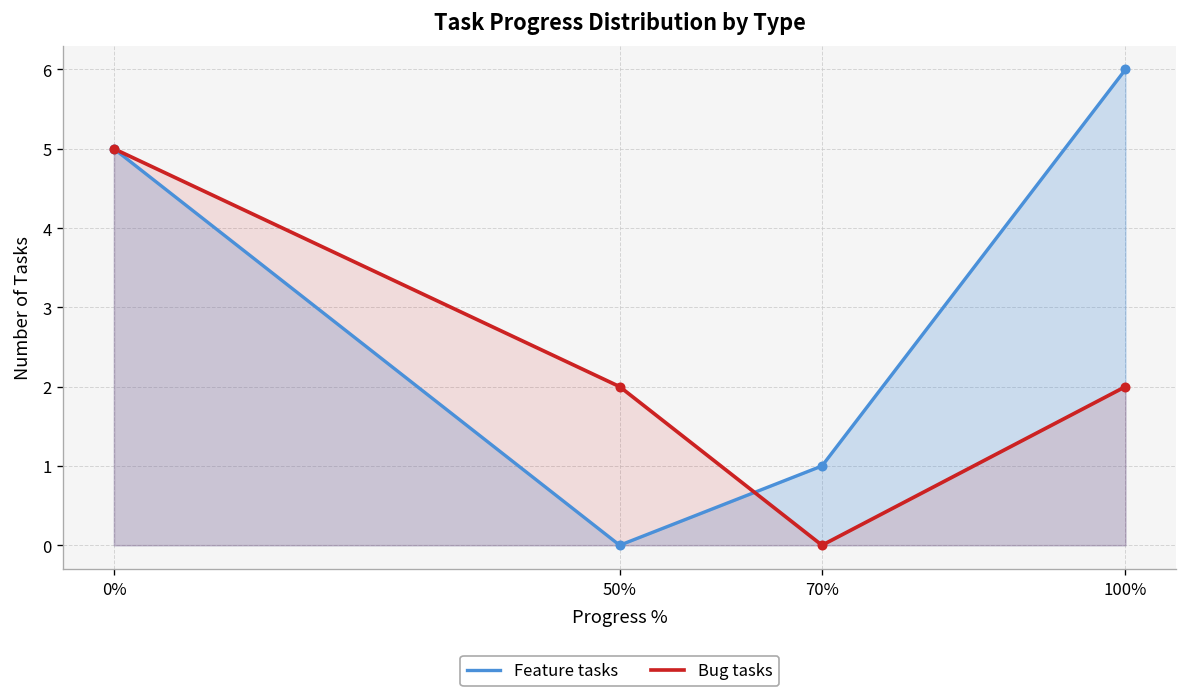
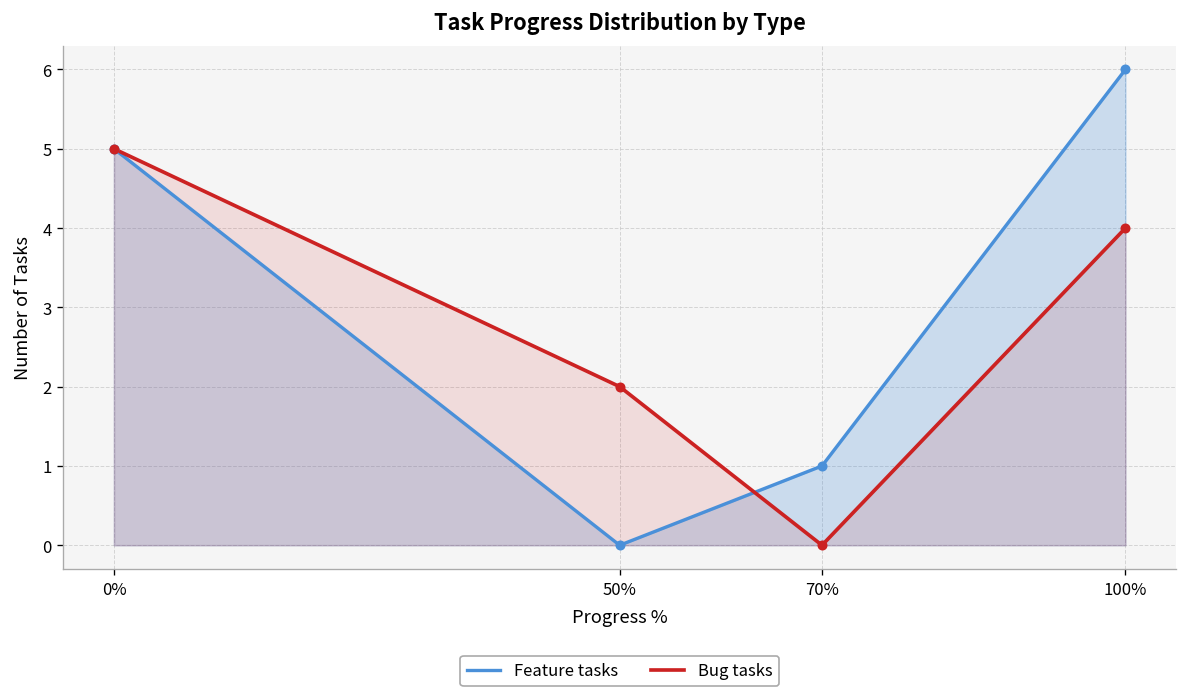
  {
    "Feature tasks": {
      "50%": 0,
      "70%": 1,
      "100%": 6
    },
    "Bug tasks": {
      "50%": 2,
      "70%": 0,
-     "100%": 2
+     "100%": 4
    }
  }
